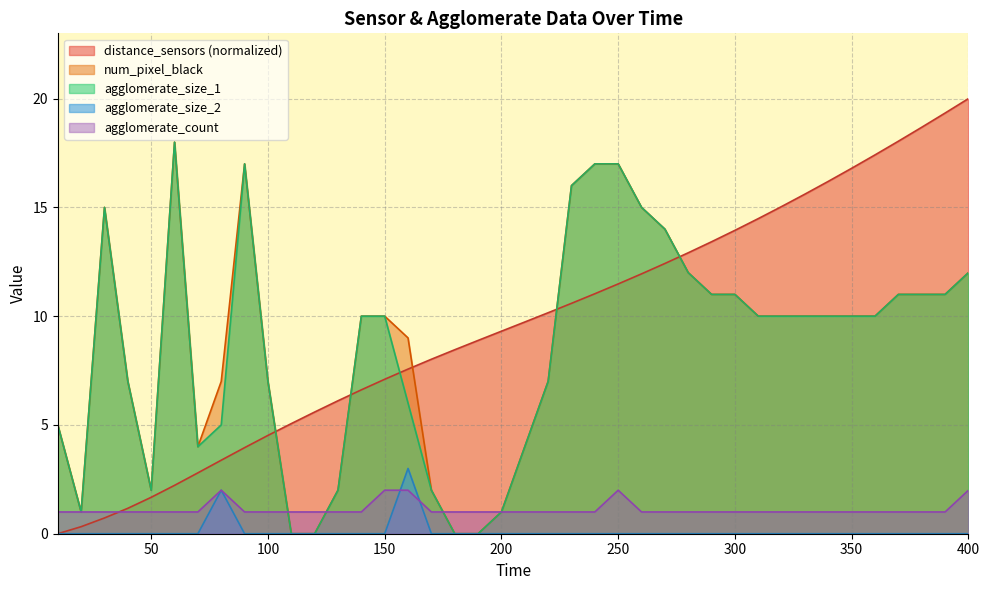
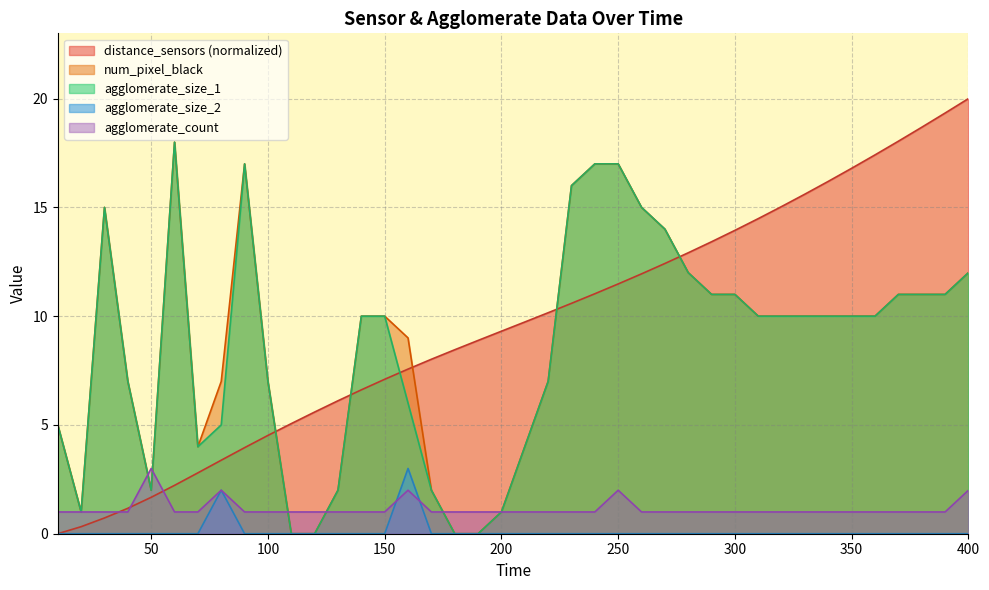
  {
    "agglomerate_size_2": {
      "50": 0,
      "100": 0,
      "150": 0,
      "200": 0,
      "250": 0,
      "300": 0,
      "350": 0,
      "400": 0
    },
    "agglomerate_count": {
-     "50": 1,
+     "50": 3,
      "100": 1,
-     "150": 2,
+     "150": 1,
      "250": 2,
      "300": 1,
      "350": 1,
      "400": 2
    }
  }
